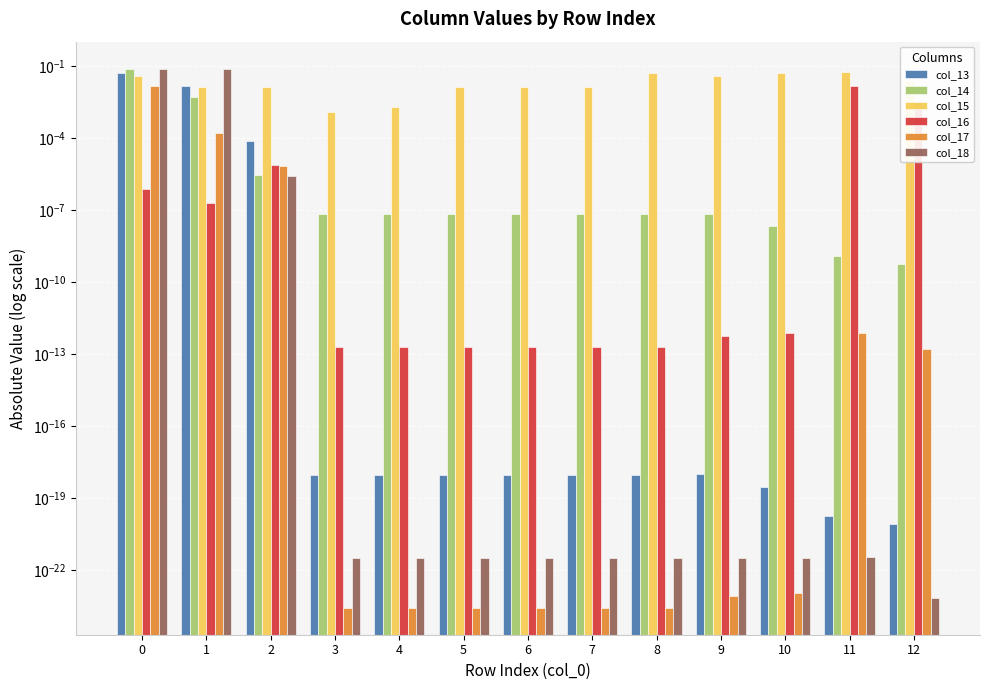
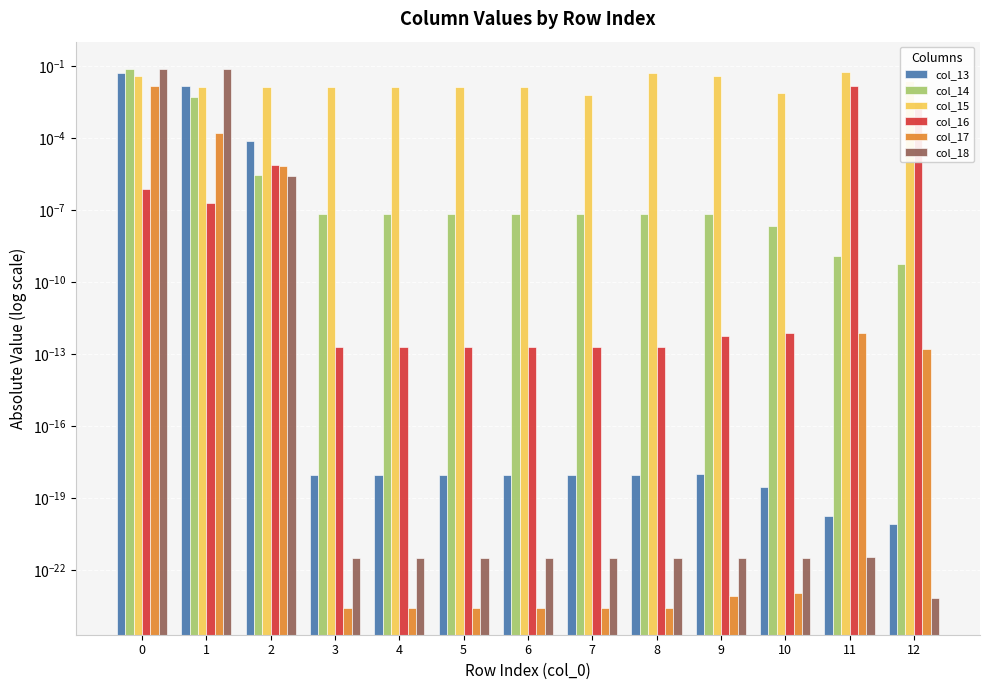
  {
    "col_13": {
      "0": 0.05,
      "1": 0.02,
      "2": 0.00008,
      "3": 0.000000000000,
      "4": 0.000000000000,
      "5": 0.000000000000,
      "6": 0.000000000000,
      "7": 0.000000000000,
      "8": 0.000000000000,
      "9": 0.000000000000,
      "10": 0.000000000000,
      "11": 0.000000000000,
      "12": 0.000000000000
    },
    "col_14": {
      "0": 0.08,
      "1": 0.005,
      "2": 0.000003,
      "3": 0.00000007,
      "4": 0.00000007,
      "5": 0.00000007,
      "6": 0.00000007,
      "7": 0.00000007,
      "8": 0.00000007,
      "9": 0.00000007,
      "10": 0.00000002,
      "11": 0.000000001,
      "12": 0.0000000006
    },
    "col_15": {
      "0": 0.04,
      "1": 0.01,
      "2": 0.01,
-     "3": 0.001,
-     "4": 0.002,
+     "3": 0.01,
+     "4": 0.01,
      "5": 0.01,
      "6": 0.01,
-     "7": 0.01,
+     "7": 0.006,
      "8": 0.05,
      "9": 0.04,
-     "10": 0.06,
+     "10": 0.008,
      "11": 0.06
    },
    "col_16": {
      "0": 0.0000008,
      "1": 0.0000002,
      "2": 0.000008,
      "3": 0.000000000000,
      "4": 0.000000000000,
      "5": 0.000000000000,
      "6": 0.000000000000,
      "7": 0.000000000000,
      "8": 0.000000000000,
      "9": 0.000000000001,
      "10": 0.000000000001,
      "11": 0.01
    },
    "col_17": {
      "0": 0.02,
      "1": 0.0002,
      "2": 0.000007,
      "3": 0.000000000000,
      "4": 0.000000000000,
      "5": 0.000000000000,
      "6": 0.000000000000,
      "7": 0.000000000000,
      "8": 0.000000000000,
      "9": 0.000000000000,
      "10": 0.000000000000,
      "11": 0.000000000001,
      "12": 0.000000000000
    },
    "col_18": {
      "0": 0.08,
      "1": 0.08,
      "2": 0.000003,
      "3": 0.000000000000,
      "4": 0.000000000000,
      "5": 0.000000000000,
      "6": 0.000000000000,
      "7": 0.000000000000,
      "8": 0.000000000000,
      "9": 0.000000000000,
      "10": 0.000000000000,
      "11": 0.000000000000,
      "12": 0.000000000000
    }
  }
